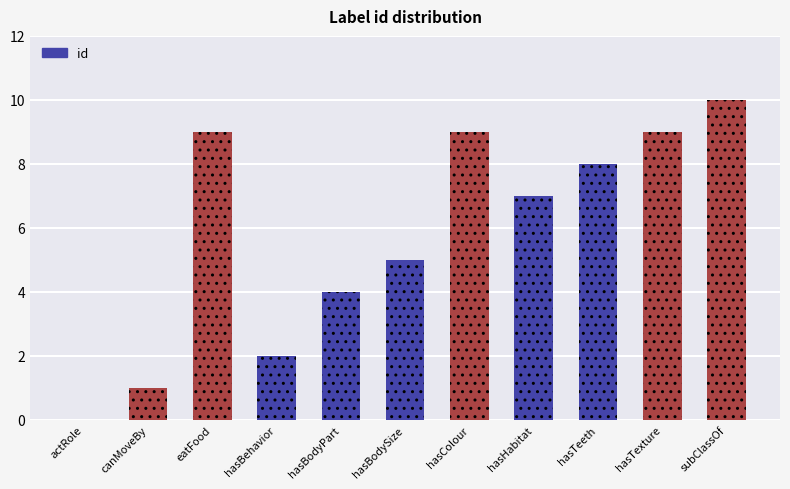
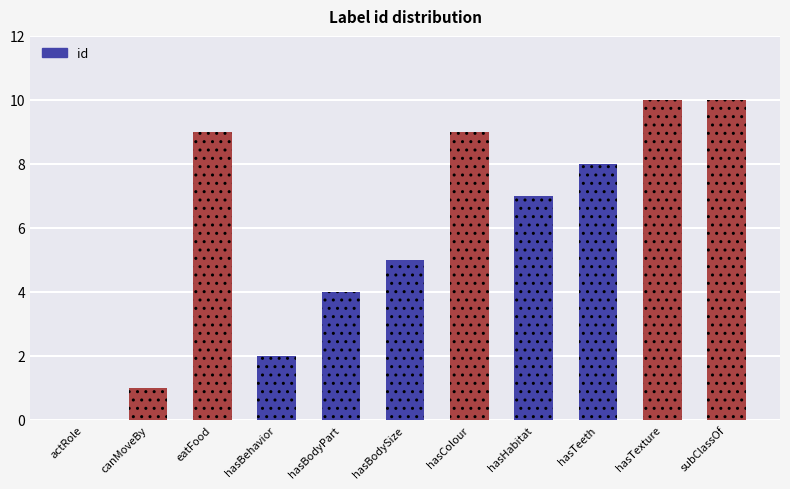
  {
    "actRole": 0,
    "canMoveBy": 1,
    "eatFood": 9,
    "hasBehavior": 2,
    "hasBodyPart": 4,
    "hasBodySize": 5,
    "hasColour": 9,
    "hasHabitat": 7,
    "hasTeeth": 8,
-   "hasTexture": 9,
+   "hasTexture": 10,
    "subClassOf": 10
  }
